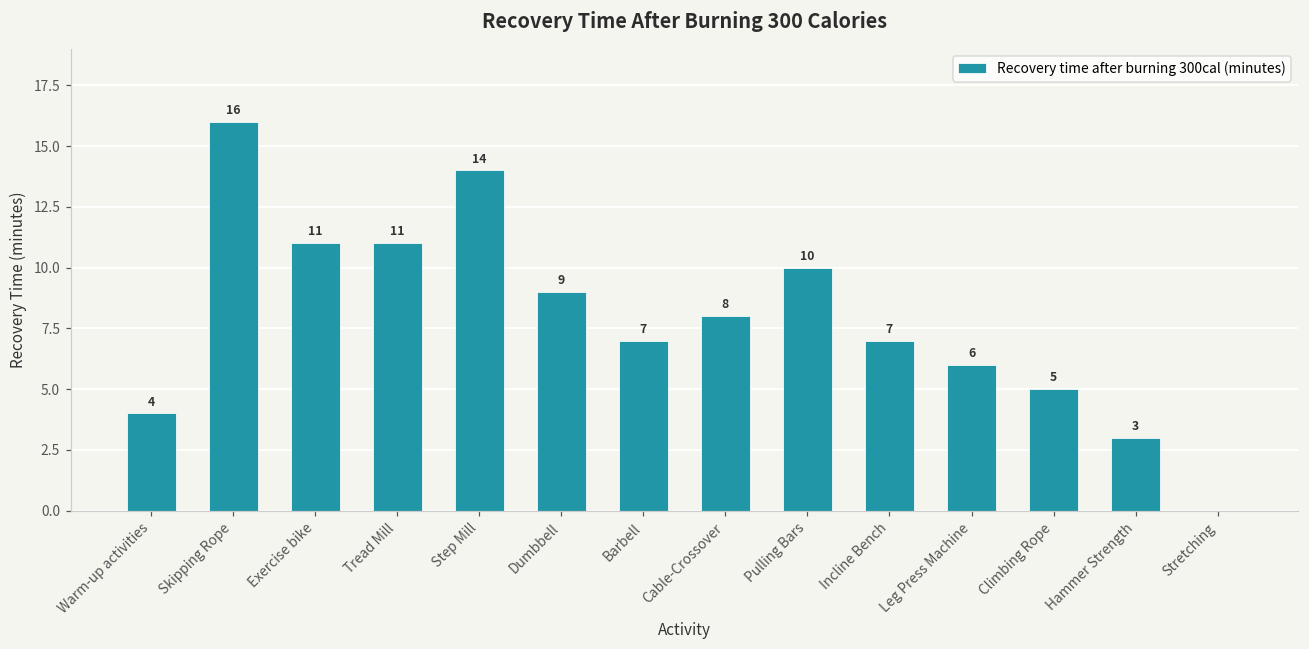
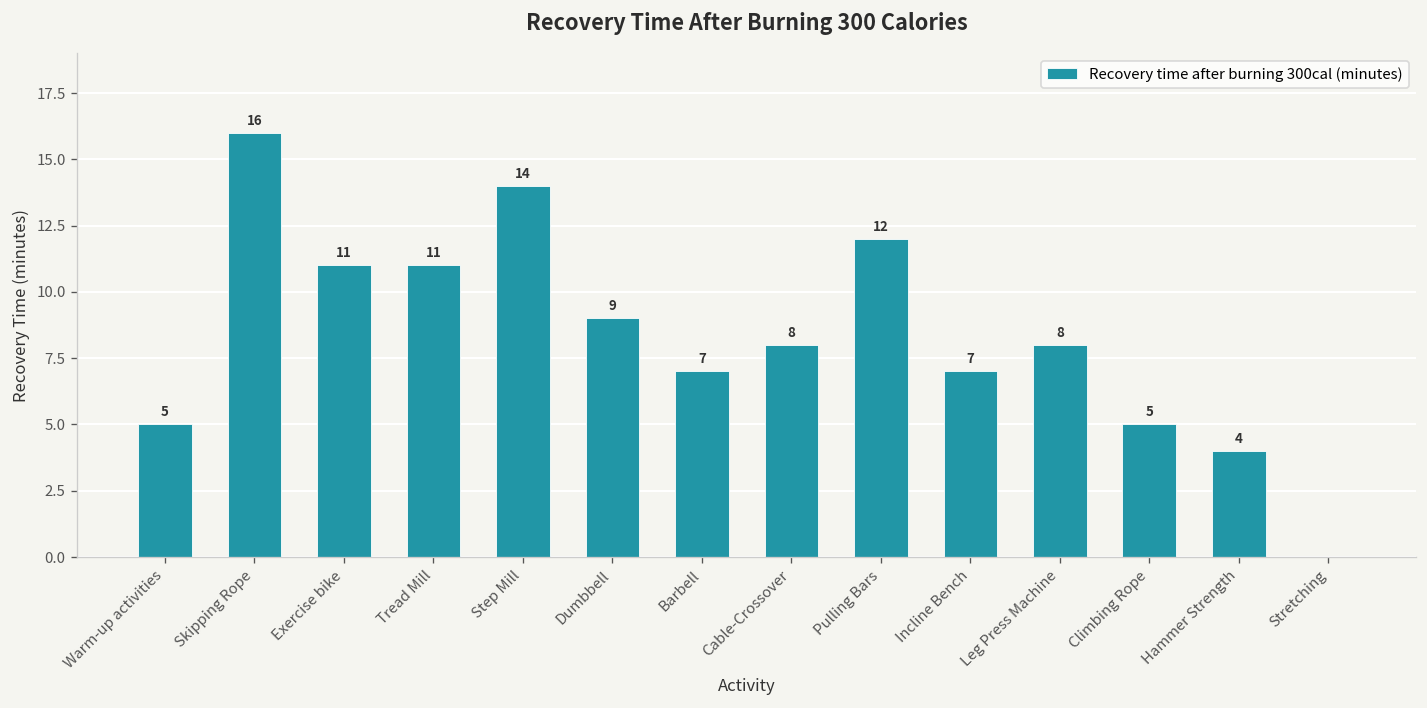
  {
-   "Warm-up activities": 4,
+   "Warm-up activities": 5,
    "Skipping Rope": 16,
    "Exercise bike": 11,
    "Tread Mill": 11,
    "Step Mill": 14,
    "Dumbbell": 9,
    "Barbell": 7,
    "Cable-Crossover": 8,
-   "Pulling Bars": 10,
+   "Pulling Bars": 12,
    "Incline Bench": 7,
-   "Leg Press Machine": 6,
+   "Leg Press Machine": 8,
    "Climbing Rope": 5,
-   "Hammer Strength": 3
+   "Hammer Strength": 4
  }
